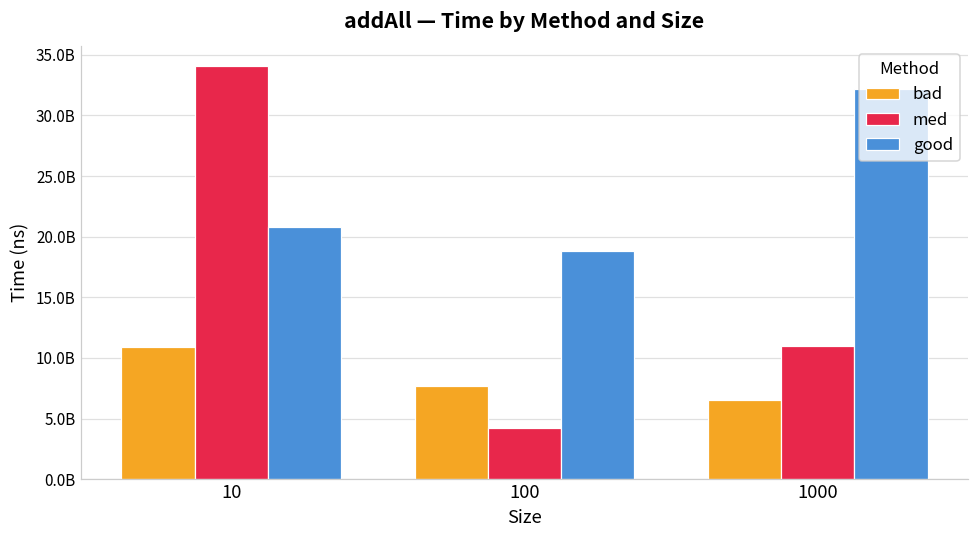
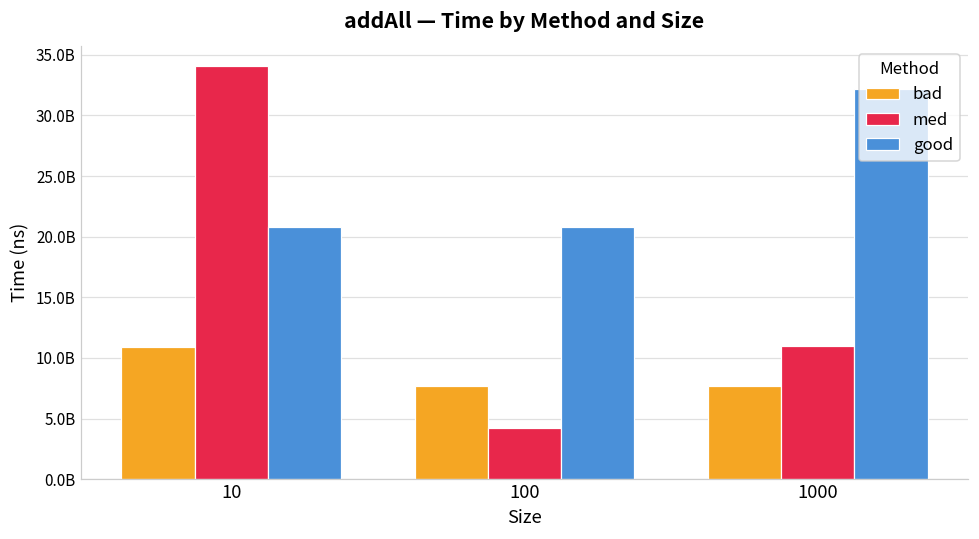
  {
    "bad": {
      "10": 10900000000,
      "100": 7700000000,
-     "1000": 6500000000
+     "1000": 7700000000
    },
    "med": {
      "10": 34000000000,
      "100": 4300000000,
      "1000": 11000000000
    },
    "good": {
      "10": 20800000000,
-     "100": 18800000000
+     "100": 20800000000
    }
  }
